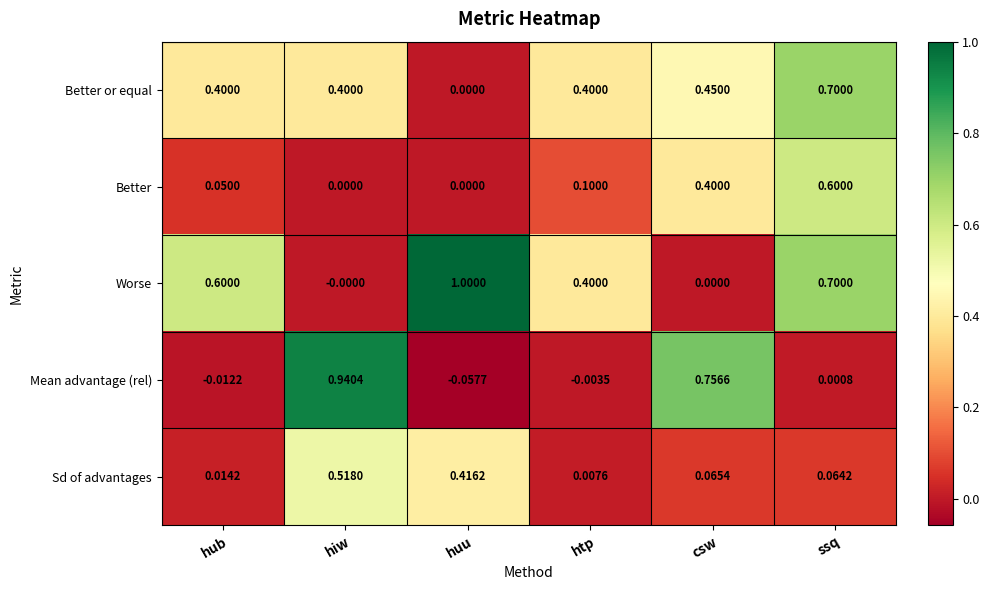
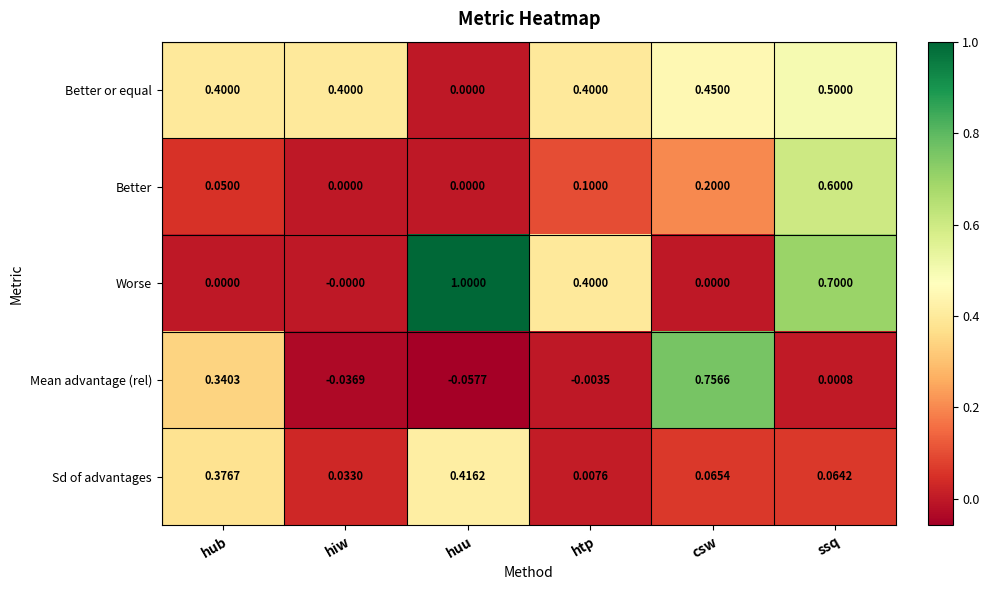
  {
    "Better or equal": {
      "hub": 0.4000,
      "hiw": 0.4000,
      "huu": 0.0000,
      "htp": 0.4000,
      "csw": 0.4500,
-     "ssq": 0.7000
+     "ssq": 0.5000
    },
    "Better": {
      "hub": 0.0500,
      "hiw": 0.0000,
      "huu": 0.0000,
      "htp": 0.1000,
-     "csw": 0.4000,
+     "csw": 0.2000,
      "ssq": 0.6000
    },
    "Worse": {
-     "hub": 0.6000,
+     "hub": 0.0000,
      "hiw": -0.0000,
      "huu": 1.0000,
      "htp": 0.4000,
      "csw": 0.0000,
      "ssq": 0.7000
    },
    "Mean advantage (rel)": {
-     "hub": -0.0122,
-     "hiw": 0.9404,
+     "hub": 0.3403,
+     "hiw": -0.0369,
      "huu": -0.0577,
      "htp": -0.0035,
      "csw": 0.7566,
      "ssq": 0.0008
    },
    "Sd of advantages": {
-     "hub": 0.0142,
-     "hiw": 0.5180,
+     "hub": 0.3767,
+     "hiw": 0.0330,
      "huu": 0.4162,
      "htp": 0.0076,
      "csw": 0.0654,
      "ssq": 0.0642
    }
  }
